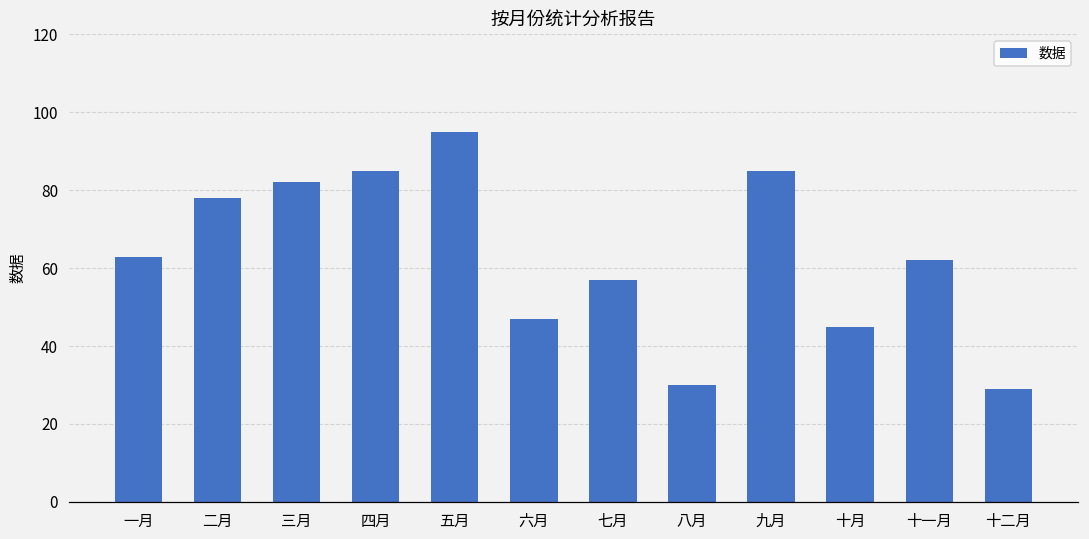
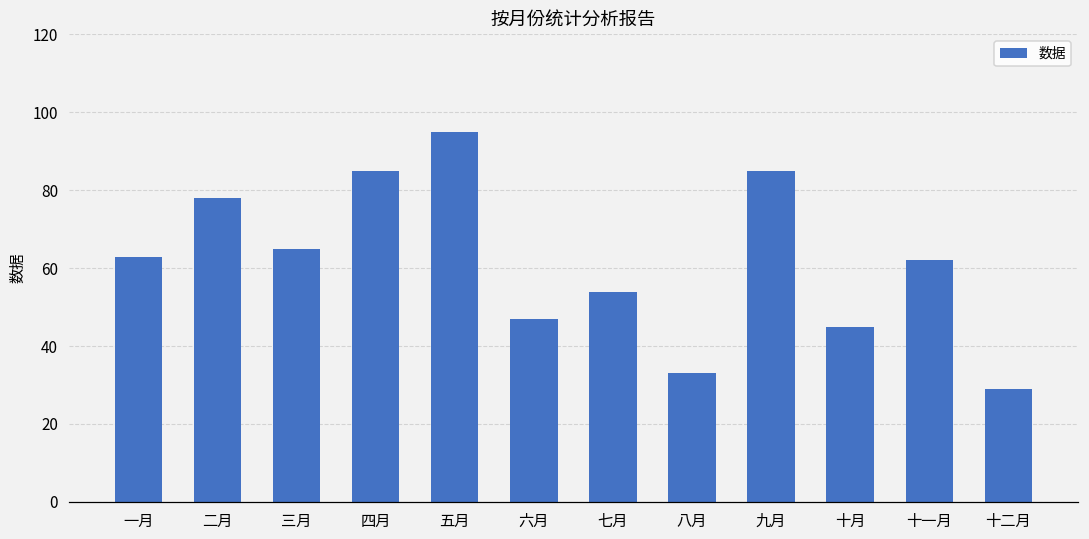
  {
    "一月": 63,
    "二月": 78,
-   "三月": 82,
+   "三月": 65,
    "四月": 85,
    "五月": 95,
    "六月": 47,
-   "七月": 57,
-   "八月": 30,
+   "七月": 54,
+   "八月": 33,
    "九月": 85,
    "十月": 45,
    "十一月": 62,
    "十二月": 29
  }
